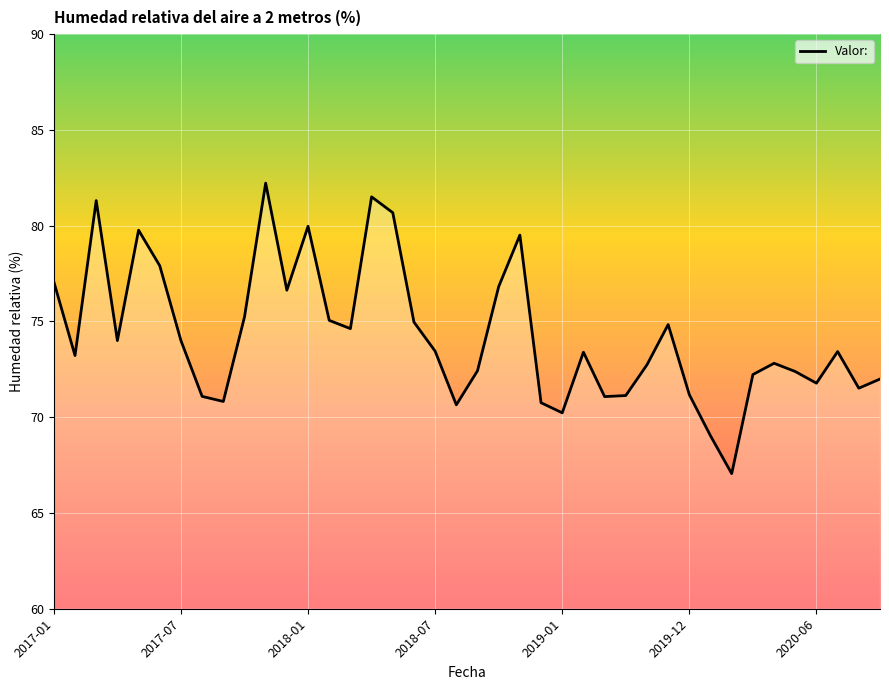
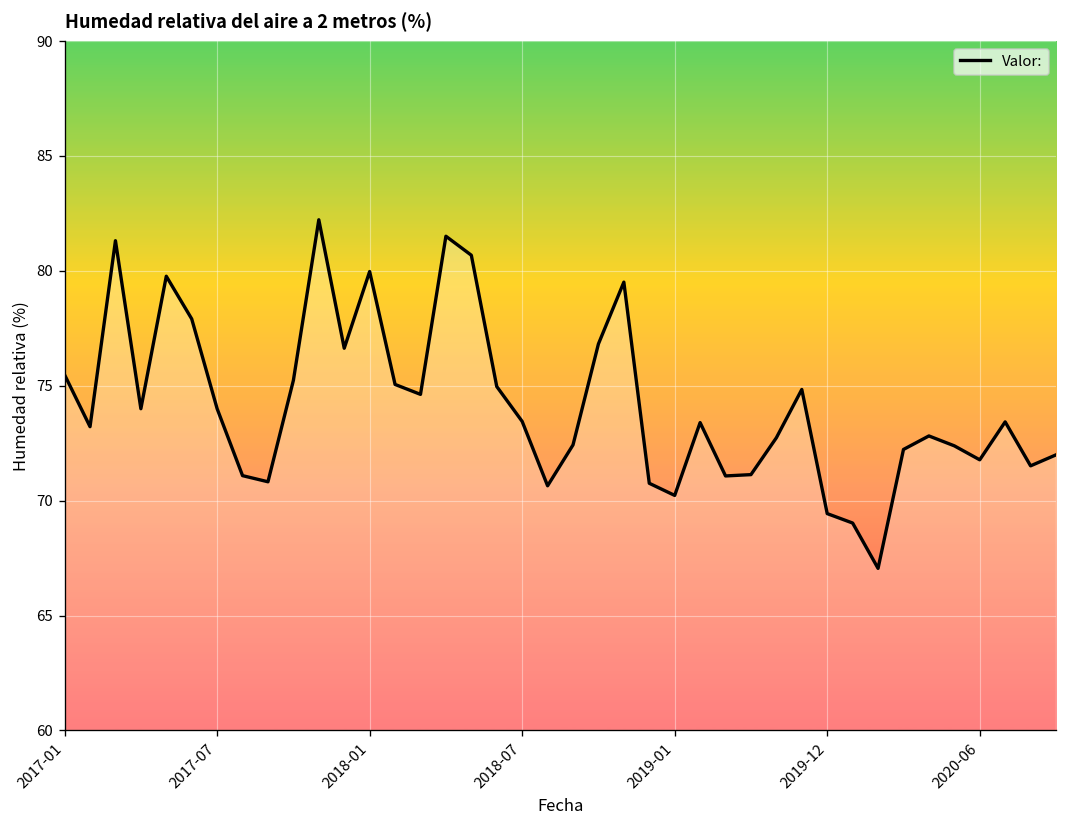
  {
-   "2017-01": 77.1,
+   "2017-01": 75.5,
    "2017-07": 74.0,
    "2018-01": 80.0,
    "2018-07": 73.4,
    "2019-01": 70.2,
-   "2019-12": 71.2,
+   "2019-12": 69.4,
    "2020-06": 71.8
  }
